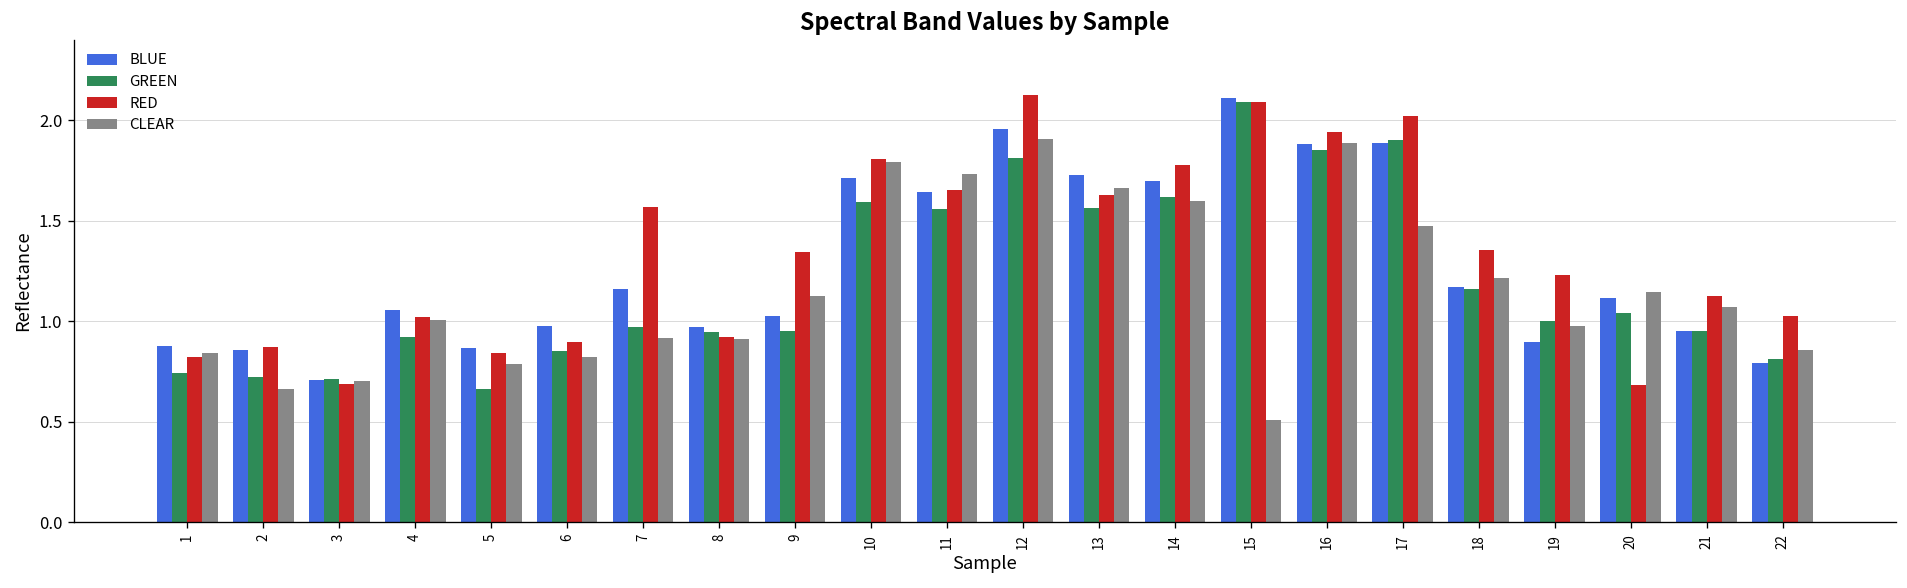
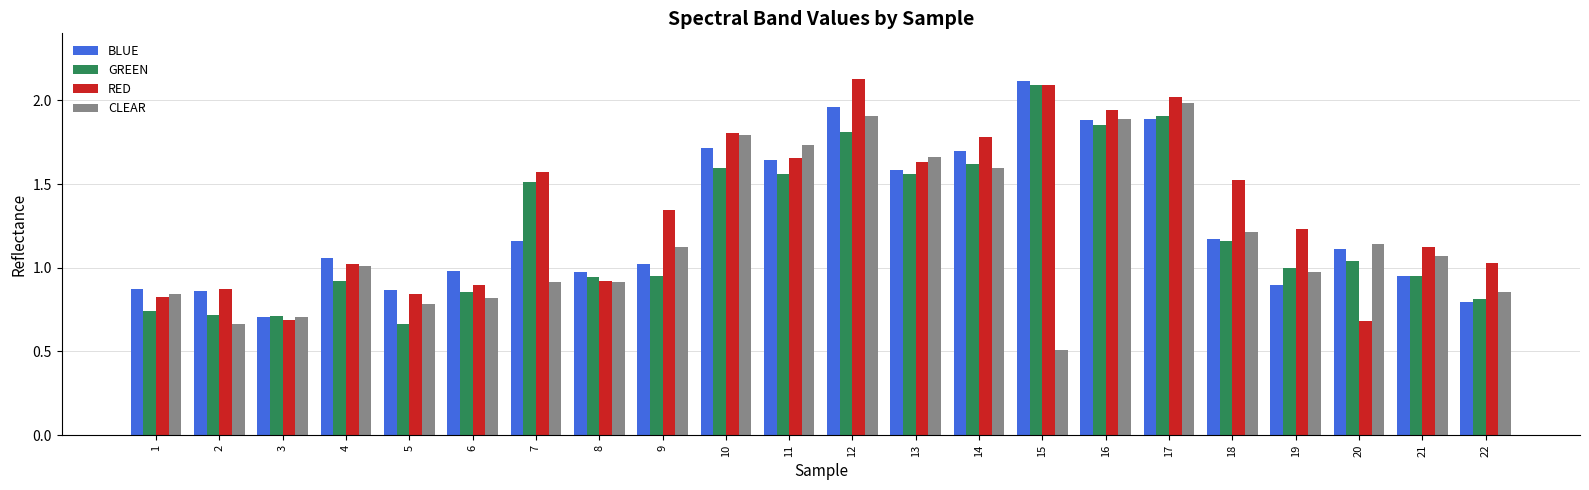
  {
    "BLUE": {
      "1": 0.87,
      "2": 0.86,
      "3": 0.71,
      "4": 1.06,
      "5": 0.87,
      "6": 0.98,
      "7": 1.16,
      "8": 0.97,
      "9": 1.02,
      "10": 1.71,
      "11": 1.65,
      "12": 1.96,
-     "13": 1.73,
+     "13": 1.58,
      "14": 1.70,
      "15": 2.11,
      "16": 1.88,
      "17": 1.89,
      "18": 1.17,
      "19": 0.90,
      "20": 1.11,
      "21": 0.95,
      "22": 0.79
    },
    "GREEN": {
      "1": 0.74,
      "2": 0.72,
      "3": 0.71,
      "4": 0.92,
      "5": 0.66,
      "6": 0.85,
-     "7": 0.97,
+     "7": 1.51,
      "8": 0.95,
      "9": 0.95,
      "10": 1.60,
      "11": 1.56,
      "12": 1.81,
      "13": 1.56,
      "14": 1.62,
      "15": 2.09,
      "16": 1.85,
      "17": 1.90,
      "18": 1.16,
      "19": 1.00,
      "20": 1.04,
      "21": 0.95,
      "22": 0.81
    },
    "RED": {
      "1": 0.82,
      "2": 0.87,
      "3": 0.69,
      "4": 1.02,
      "5": 0.84,
      "6": 0.89,
      "7": 1.57,
      "8": 0.92,
      "9": 1.34,
      "10": 1.81,
      "11": 1.65,
      "12": 2.13,
      "13": 1.63,
      "14": 1.78,
      "15": 2.09,
      "16": 1.94,
      "17": 2.02,
-     "18": 1.35,
+     "18": 1.52,
      "19": 1.23,
      "20": 0.68,
      "21": 1.12,
      "22": 1.03
    },
    "CLEAR": {
      "1": 0.84,
      "2": 0.66,
      "3": 0.70,
      "4": 1.01,
      "5": 0.79,
      "6": 0.82,
      "7": 0.92,
      "8": 0.91,
      "9": 1.13,
      "10": 1.79,
      "11": 1.73,
      "12": 1.91,
      "13": 1.66,
      "14": 1.60,
      "15": 0.51,
      "16": 1.89,
-     "17": 1.47,
+     "17": 1.98,
      "18": 1.22,
      "19": 0.97,
      "20": 1.14,
      "21": 1.07,
      "22": 0.86
    }
  }
